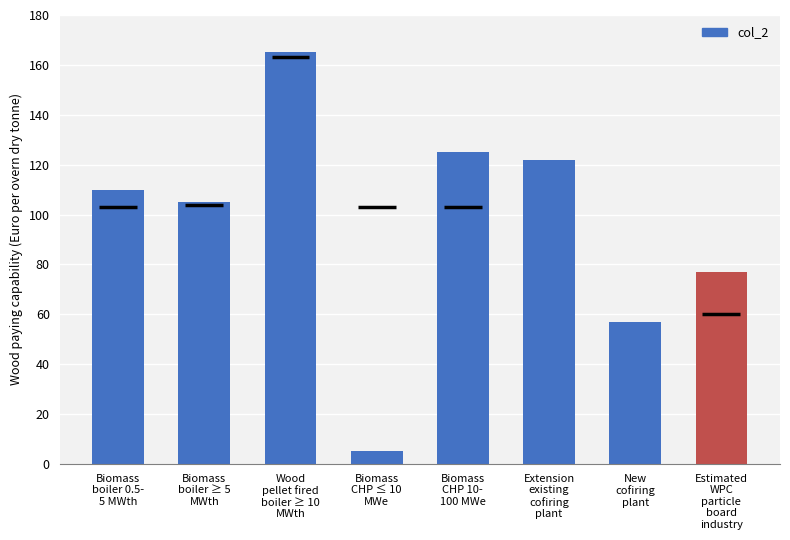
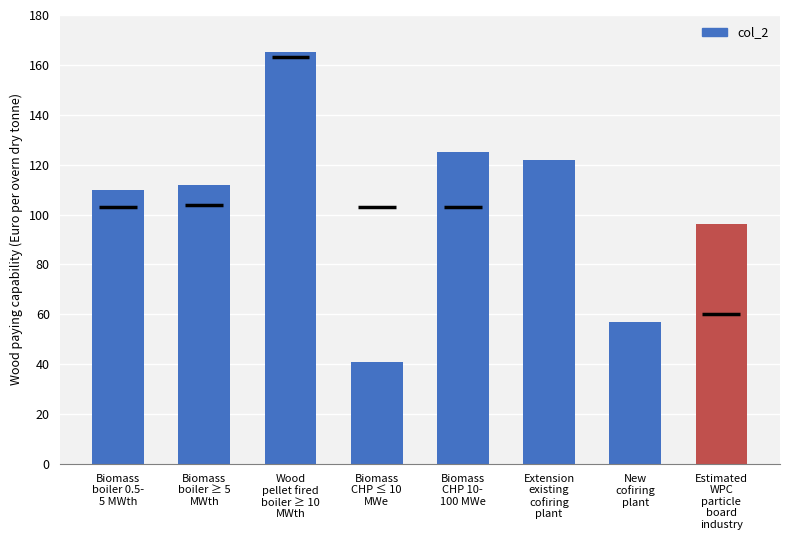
  {
    "col_2": {
      "Biomass boiler 0.5- 5 MWth": 110,
-     "Biomass boiler ≥ 5 MWth": 105,
+     "Biomass boiler ≥ 5 MWth": 112,
      "Wood pellet fired boiler ≥ 10 MWth": 165,
-     "Biomass CHP ≤ 10 MWe": 5,
+     "Biomass CHP ≤ 10 MWe": 41,
      "Biomass CHP 10- 100 MWe": 125,
      "Extension existing cofiring plant": 122,
      "New cofiring plant": 57,
-     "Estimated WPC particle board industry": 77
+     "Estimated WPC particle board industry": 96
    }
  }
